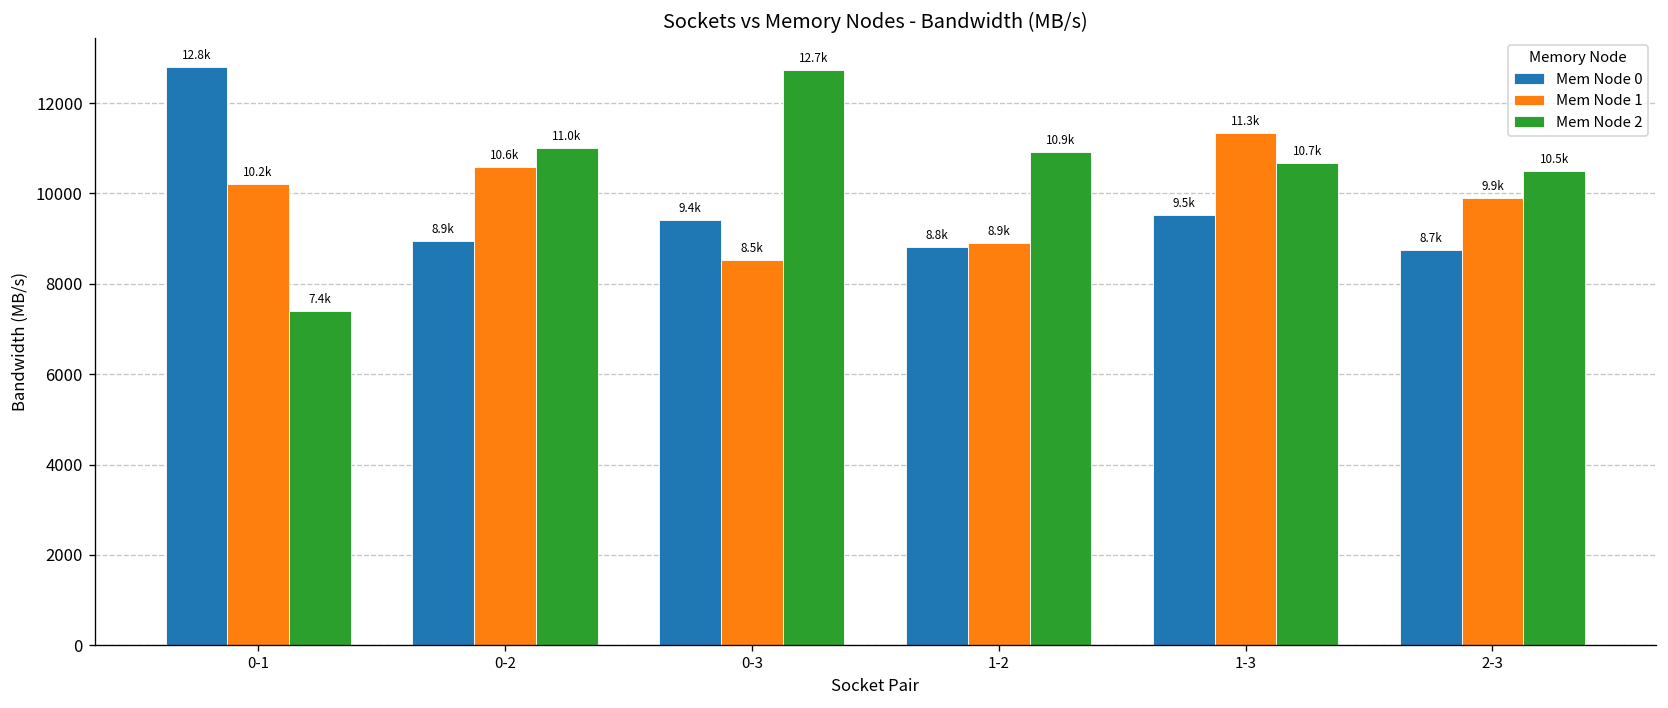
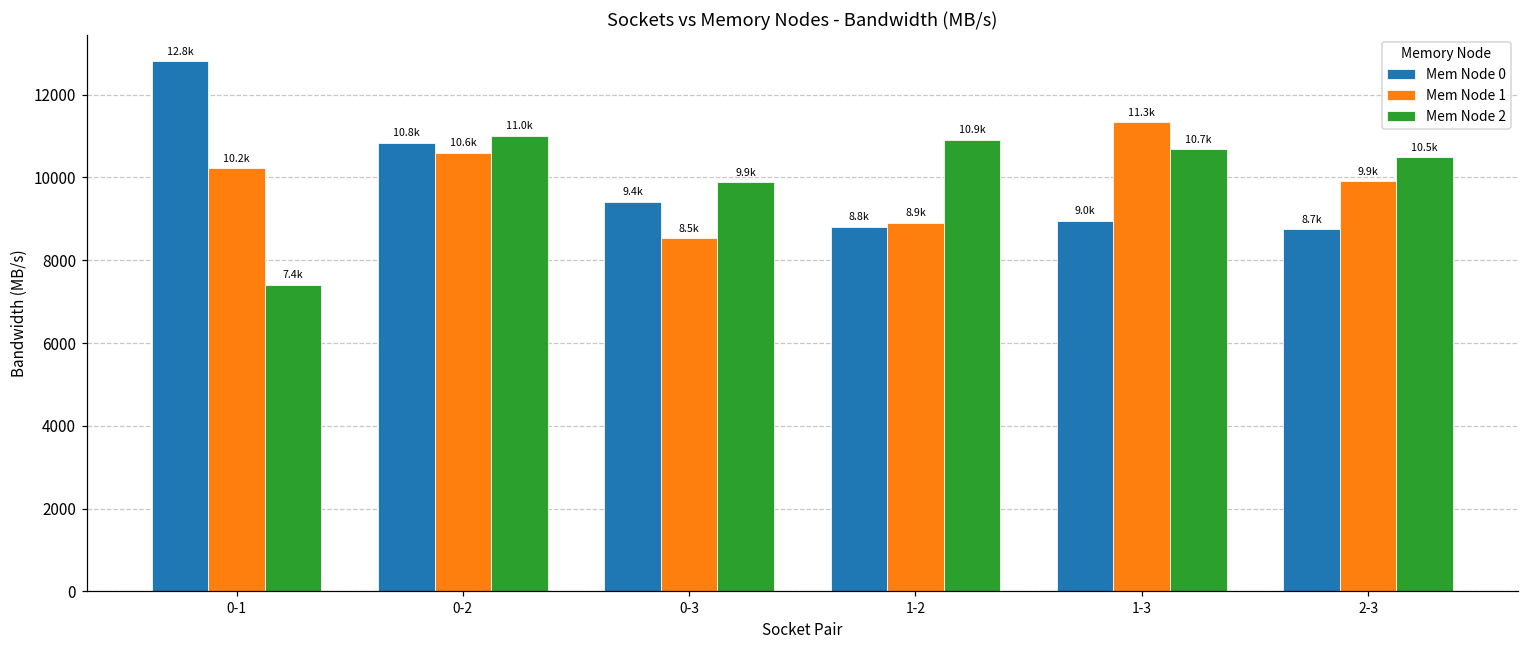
  {
    "Mem Node 0": {
      "0-1": "12.8k",
-     "0-2": "8.9k",
+     "0-2": "10.8k",
      "0-3": "9.4k",
      "1-2": "8.8k",
-     "1-3": "9.5k",
+     "1-3": "9.0k",
      "2-3": "8.7k"
    },
    "Mem Node 1": {
      "0-1": "10.2k",
      "0-2": "10.6k",
      "0-3": "8.5k",
      "1-2": "8.9k",
      "1-3": "11.3k",
      "2-3": "9.9k"
    },
    "Mem Node 2": {
      "0-1": "7.4k",
      "0-2": "11.0k",
-     "0-3": "12.7k",
+     "0-3": "9.9k",
      "1-2": "10.9k",
      "1-3": "10.7k",
      "2-3": "10.5k"
    }
  }
